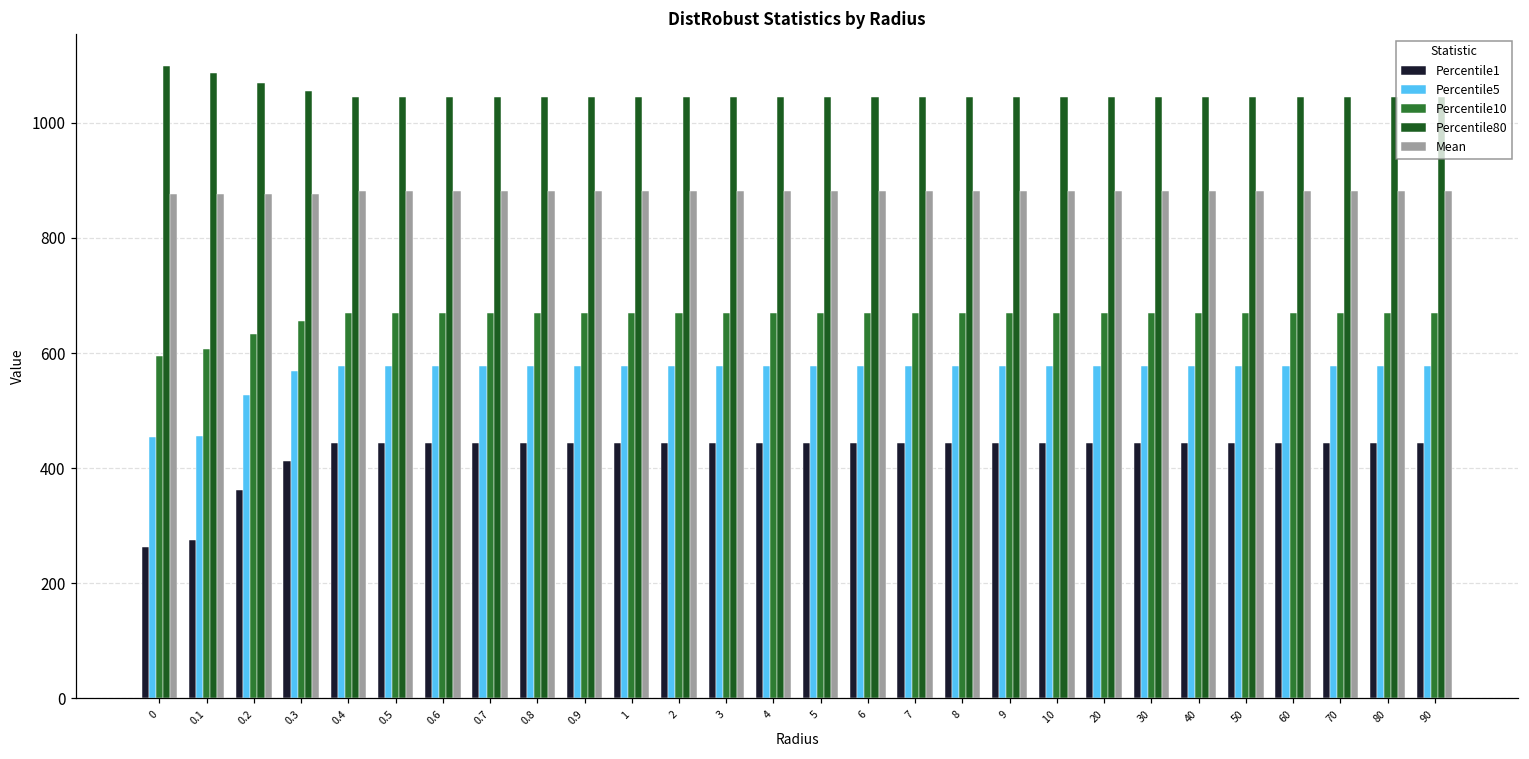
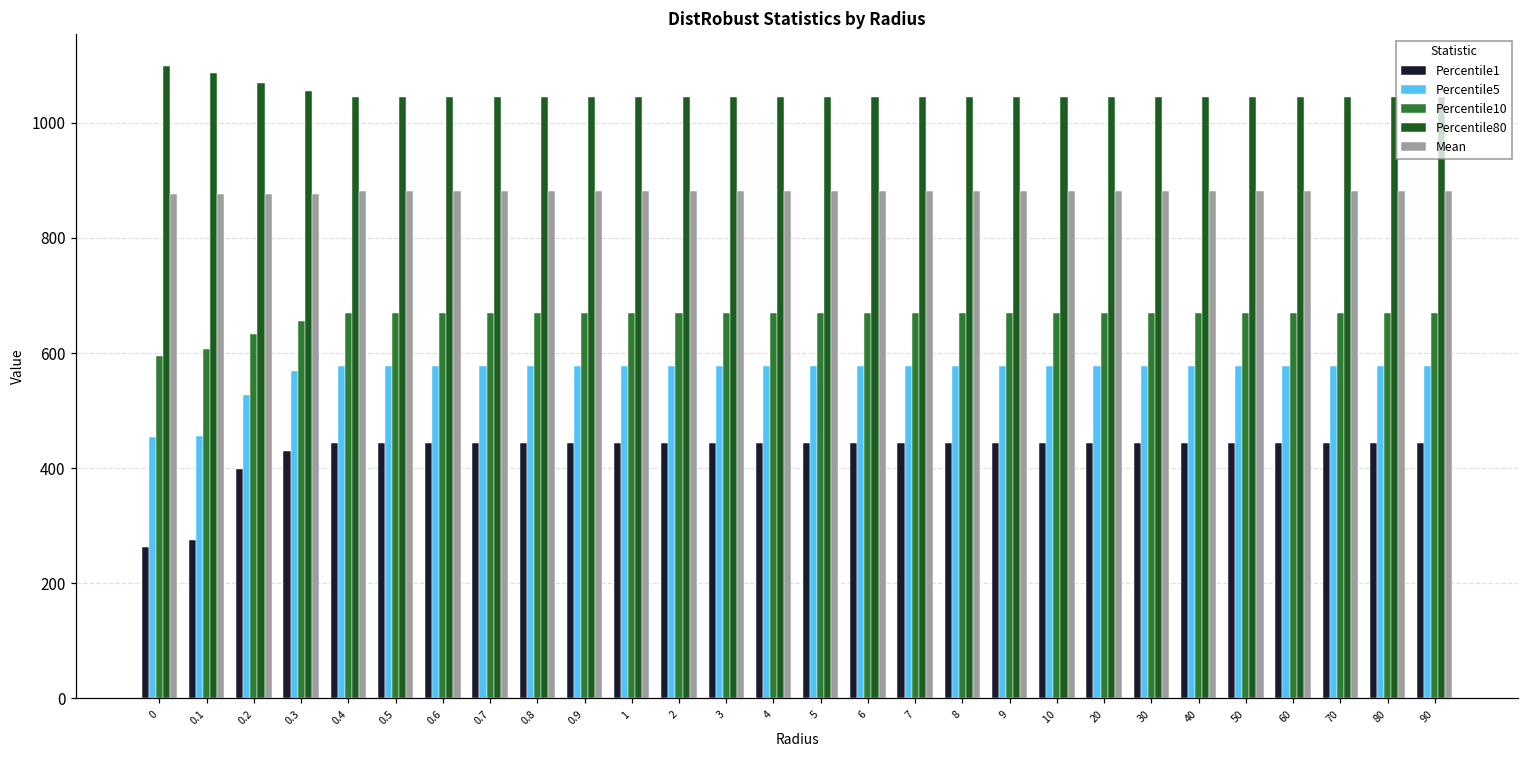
  {
    "Percentile1": {
      "0": 260,
      "0.1": 270,
-     "0.2": 360,
-     "0.3": 410,
+     "0.2": 400,
+     "0.3": 430,
      "0.4": 440,
      "0.5": 440,
      "0.6": 440,
      "0.7": 440,
      "0.8": 440,
      "0.9": 440,
      "1": 440,
      "2": 440,
      "3": 440,
      "4": 440,
      "5": 440,
      "6": 440,
      "7": 440,
      "8": 440,
      "9": 440,
      "10": 440,
      "20": 440,
      "30": 440,
      "40": 440,
      "50": 440,
      "60": 440,
      "70": 440,
      "80": 440,
      "90": 440
    },
    "Percentile5": {
      "0": 450,
      "0.1": 460,
      "0.2": 530,
      "0.3": 570,
      "0.4": 580,
      "0.5": 580,
      "0.6": 580,
      "0.7": 580,
      "0.8": 580,
      "0.9": 580,
      "1": 580,
      "2": 580,
      "3": 580,
      "4": 580,
      "5": 580,
      "6": 580,
      "7": 580,
      "8": 580,
      "9": 580,
      "10": 580,
      "20": 580,
      "30": 580,
      "40": 580,
      "50": 580,
      "60": 580,
      "70": 580,
      "80": 580,
      "90": 580
    },
    "Mean": {
      "0": 880,
      "0.1": 880,
      "0.2": 880,
      "0.3": 880,
      "0.4": 880,
      "0.5": 880,
      "0.6": 880,
      "0.7": 880,
      "0.8": 880,
      "0.9": 880,
      "1": 880,
      "2": 880,
      "3": 880,
      "4": 880,
      "5": 880,
      "6": 880,
      "7": 880,
      "8": 880,
      "9": 880,
      "10": 880,
      "20": 880,
      "30": 880,
      "40": 880,
      "50": 880,
      "60": 880,
      "70": 880,
      "80": 880,
      "90": 880
    }
  }
